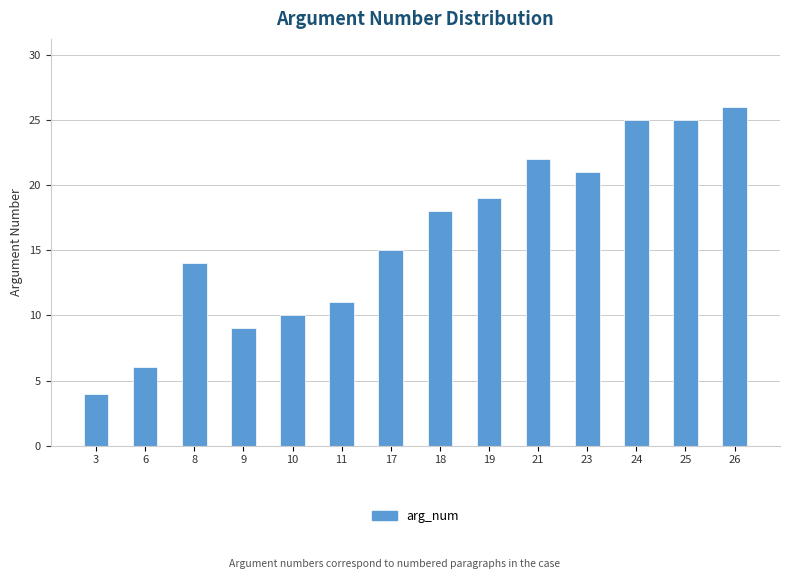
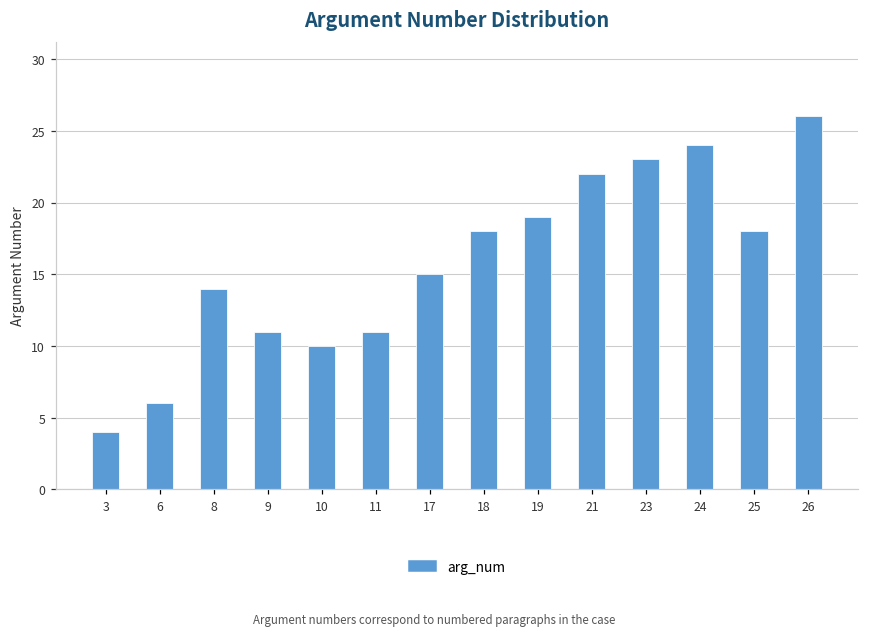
  {
    "3": 4,
    "6": 6,
    "8": 14,
-   "9": 9,
+   "9": 11,
    "10": 10,
    "11": 11,
    "17": 15,
    "18": 18,
    "19": 19,
    "21": 22,
-   "23": 21,
-   "24": 25,
-   "25": 25,
+   "23": 23,
+   "24": 24,
+   "25": 18,
    "26": 26
  }
